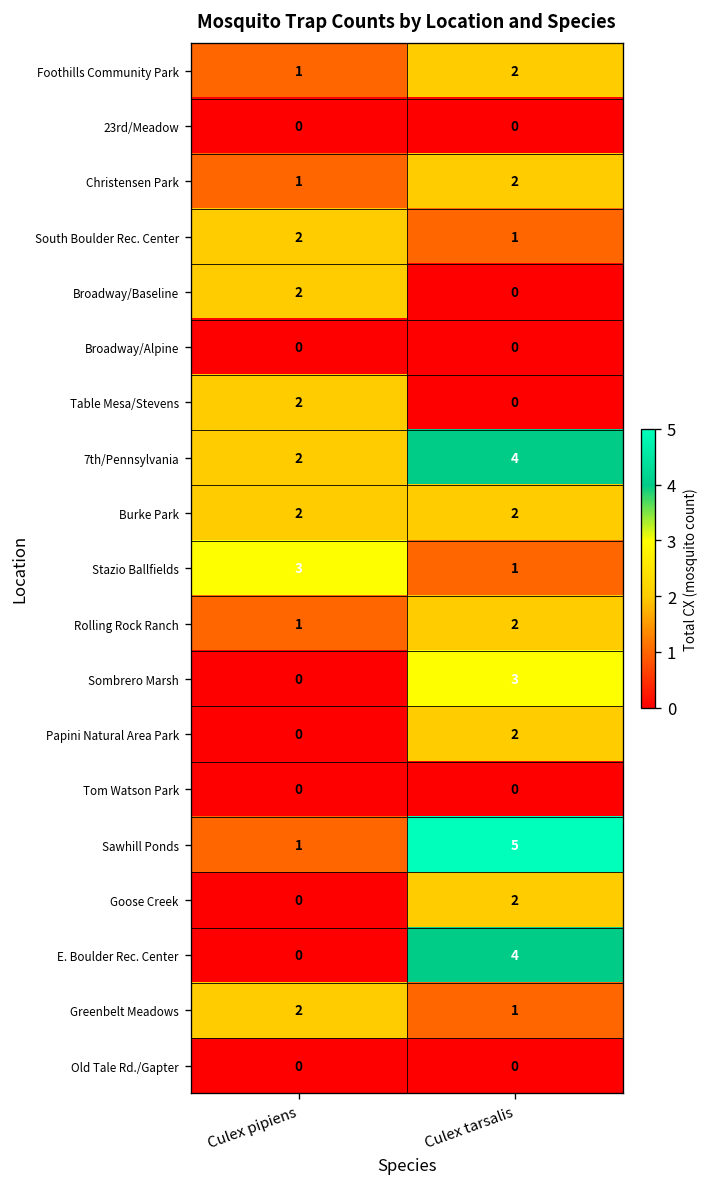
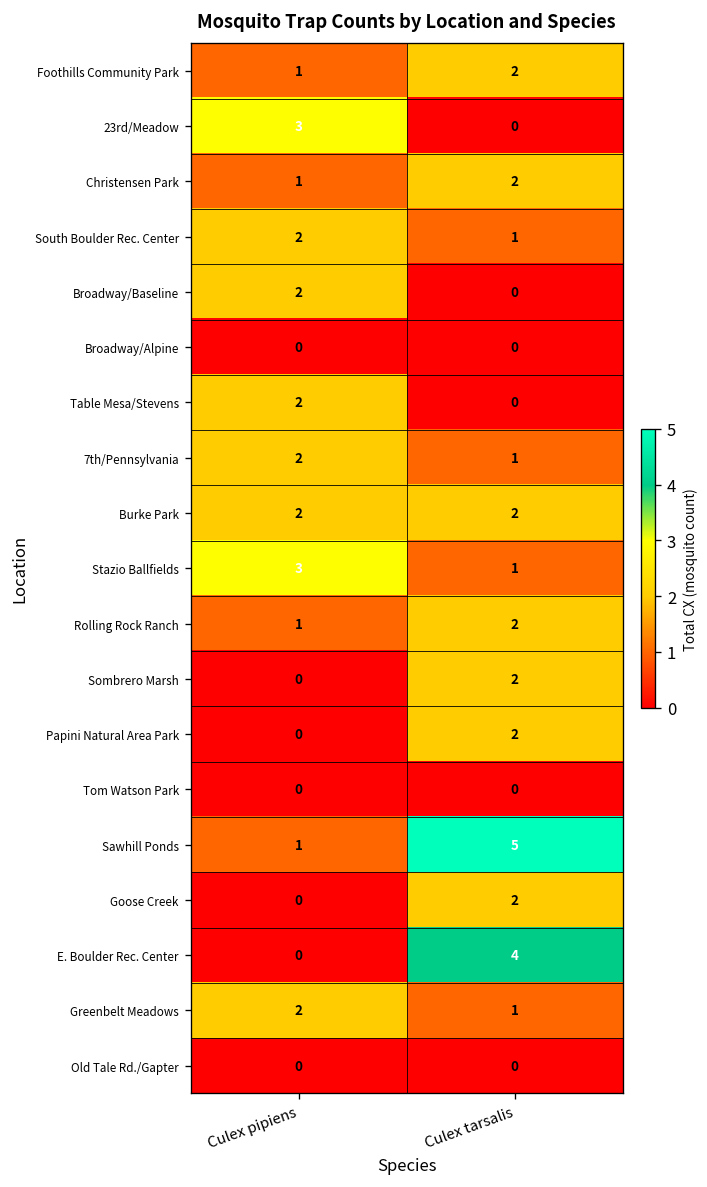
  {
    "Foothills Community Park": {
      "Culex pipiens": 1,
      "Culex tarsalis": 2
    },
    "23rd/Meadow": {
-     "Culex pipiens": 0,
+     "Culex pipiens": 3,
      "Culex tarsalis": 0
    },
    "Christensen Park": {
      "Culex pipiens": 1,
      "Culex tarsalis": 2
    },
    "South Boulder Rec. Center": {
      "Culex pipiens": 2,
      "Culex tarsalis": 1
    },
    "Broadway/Baseline": {
      "Culex pipiens": 2,
      "Culex tarsalis": 0
    },
    "Broadway/Alpine": {
      "Culex pipiens": 0,
      "Culex tarsalis": 0
    },
    "Table Mesa/Stevens": {
      "Culex pipiens": 2,
      "Culex tarsalis": 0
    },
    "7th/Pennsylvania": {
      "Culex pipiens": 2,
-     "Culex tarsalis": 4
+     "Culex tarsalis": 1
    },
    "Burke Park": {
      "Culex pipiens": 2,
      "Culex tarsalis": 2
    },
    "Stazio Ballfields": {
      "Culex pipiens": 3,
      "Culex tarsalis": 1
    },
    "Rolling Rock Ranch": {
      "Culex pipiens": 1,
      "Culex tarsalis": 2
    },
    "Sombrero Marsh": {
      "Culex pipiens": 0,
-     "Culex tarsalis": 3
+     "Culex tarsalis": 2
    },
    "Papini Natural Area Park": {
      "Culex pipiens": 0,
      "Culex tarsalis": 2
    },
    "Tom Watson Park": {
      "Culex pipiens": 0,
      "Culex tarsalis": 0
    },
    "Sawhill Ponds": {
      "Culex pipiens": 1,
      "Culex tarsalis": 5
    },
    "Goose Creek": {
      "Culex pipiens": 0,
      "Culex tarsalis": 2
    },
    "E. Boulder Rec. Center": {
      "Culex pipiens": 0,
      "Culex tarsalis": 4
    },
    "Greenbelt Meadows": {
      "Culex pipiens": 2,
      "Culex tarsalis": 1
    },
    "Old Tale Rd./Gapter": {
      "Culex pipiens": 0,
      "Culex tarsalis": 0
    }
  }
